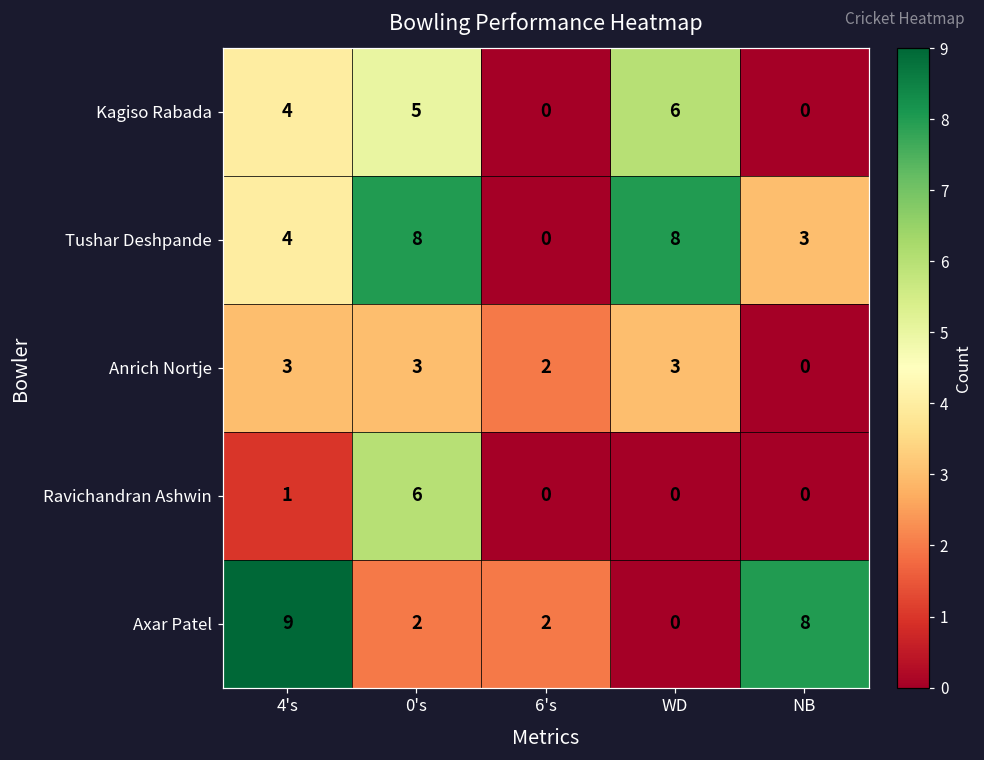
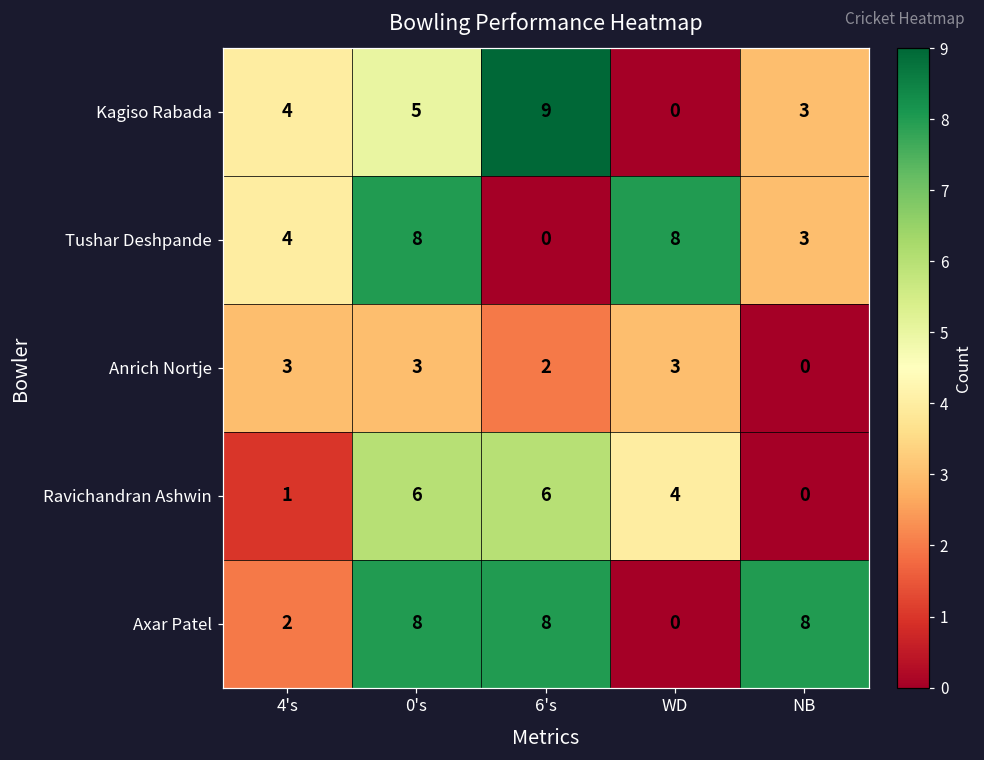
  {
    "Kagiso Rabada": {
      "4's": 4,
      "0's": 5,
-     "6's": 0,
-     "WD": 6,
-     "NB": 0
+     "6's": 9,
+     "WD": 0,
+     "NB": 3
    },
    "Tushar Deshpande": {
      "4's": 4,
      "0's": 8,
      "6's": 0,
      "WD": 8,
      "NB": 3
    },
    "Anrich Nortje": {
      "4's": 3,
      "0's": 3,
      "6's": 2,
      "WD": 3,
      "NB": 0
    },
    "Ravichandran Ashwin": {
      "4's": 1,
      "0's": 6,
-     "6's": 0,
-     "WD": 0,
+     "6's": 6,
+     "WD": 4,
      "NB": 0
    },
    "Axar Patel": {
-     "4's": 9,
-     "0's": 2,
-     "6's": 2,
+     "4's": 2,
+     "0's": 8,
+     "6's": 8,
      "WD": 0,
      "NB": 8
    }
  }
